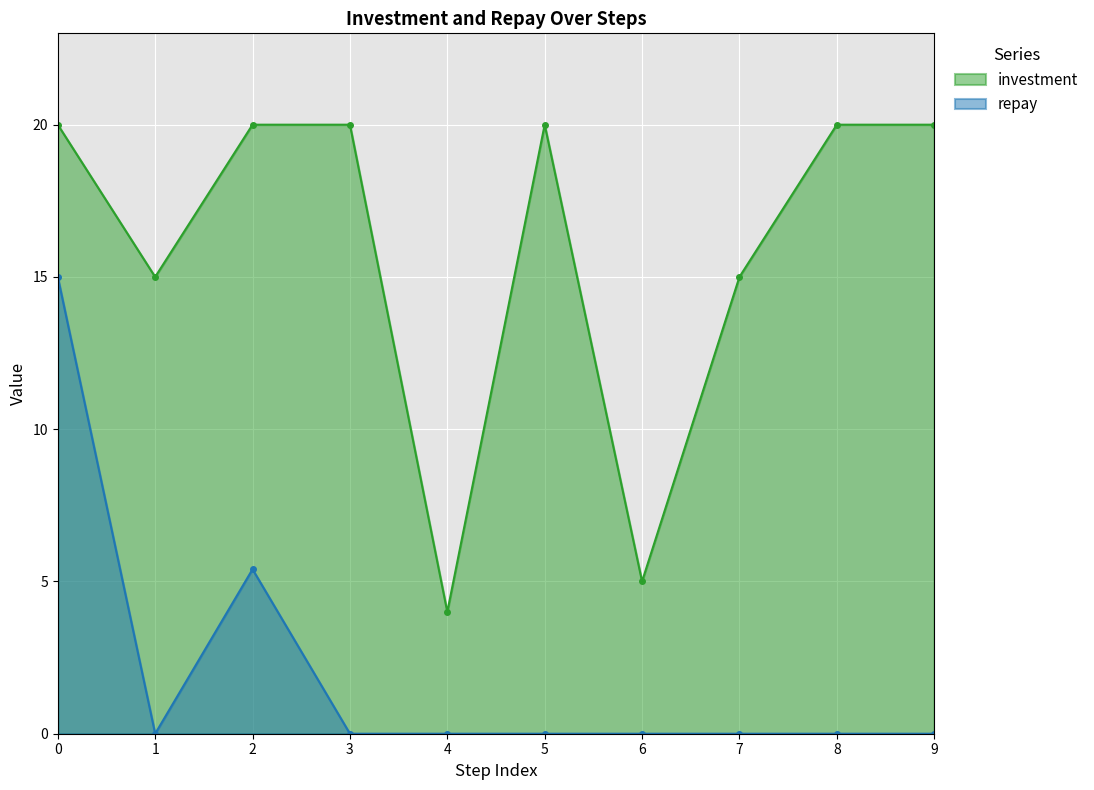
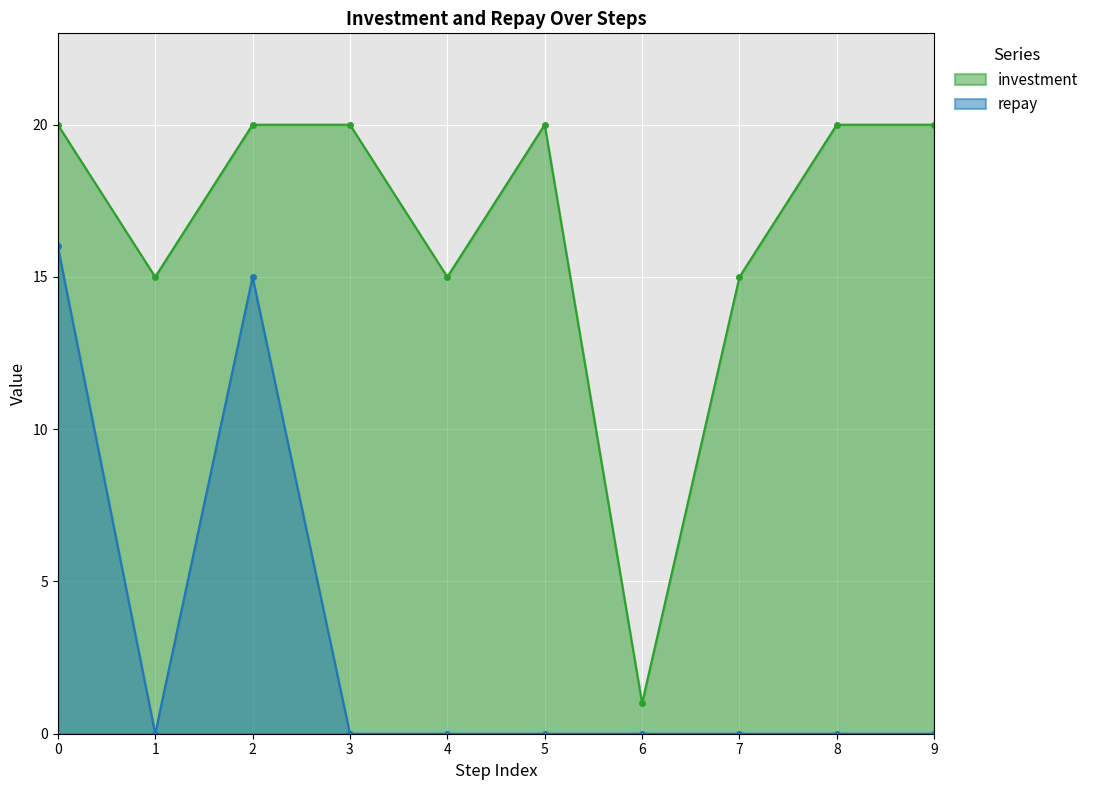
  {
    "investment": {
      "0": 20,
      "1": 15,
      "2": 20,
      "3": 20,
-     "4": 4,
+     "4": 15,
      "5": 20,
-     "6": 5,
+     "6": 1,
      "7": 15,
      "8": 20,
      "9": 20
    },
    "repay": {
-     "0": 15,
+     "0": 16,
      "1": 0.0,
-     "2": 5.4,
+     "2": 15.0,
      "3": 0.0,
      "4": 0.0,
      "5": 0.0,
      "6": 0.0,
      "7": 0.0,
      "8": 0.0,
      "9": 0.0
    }
  }
